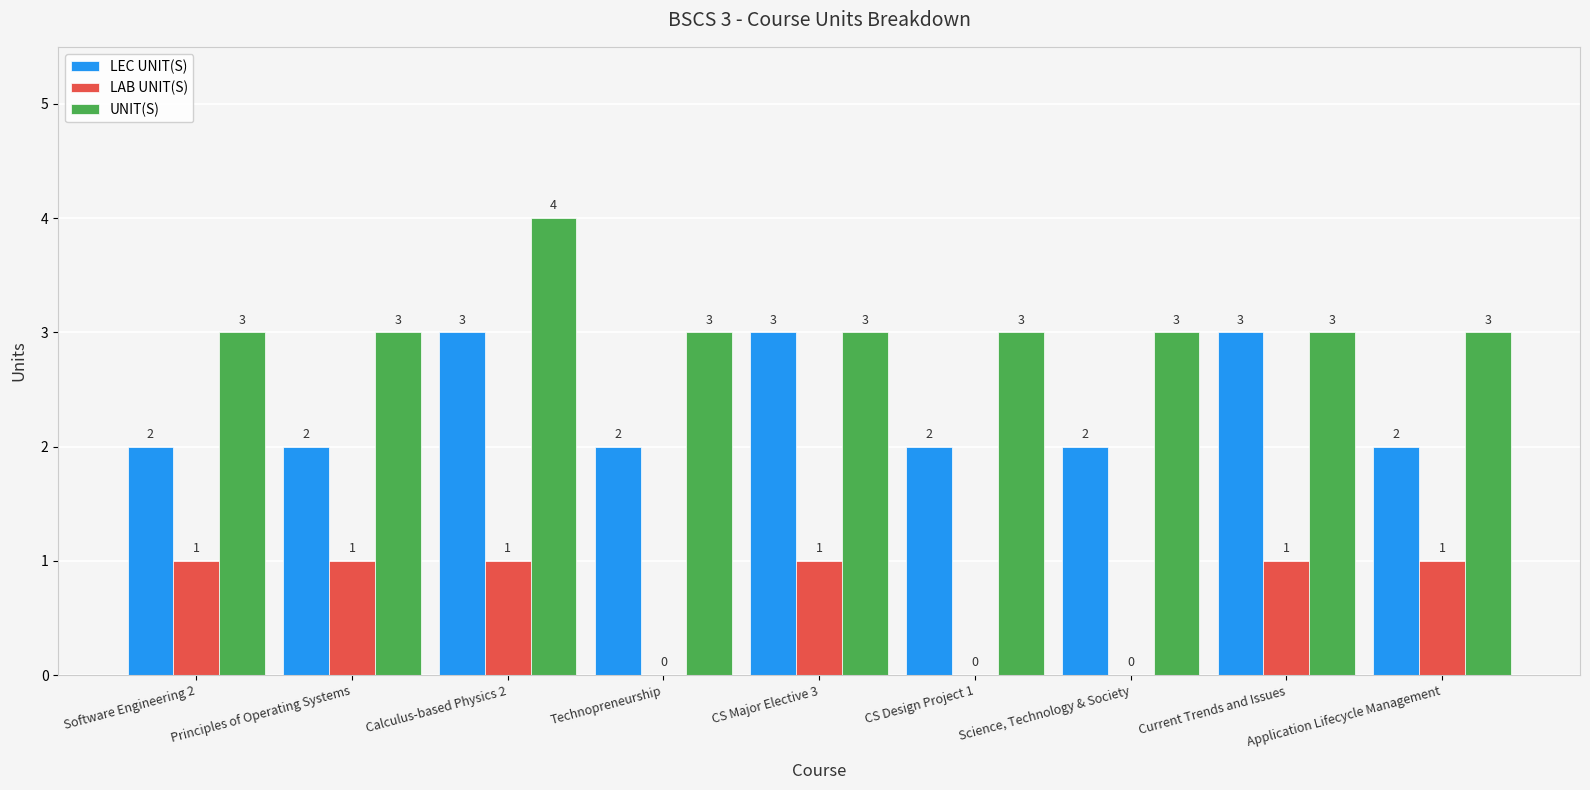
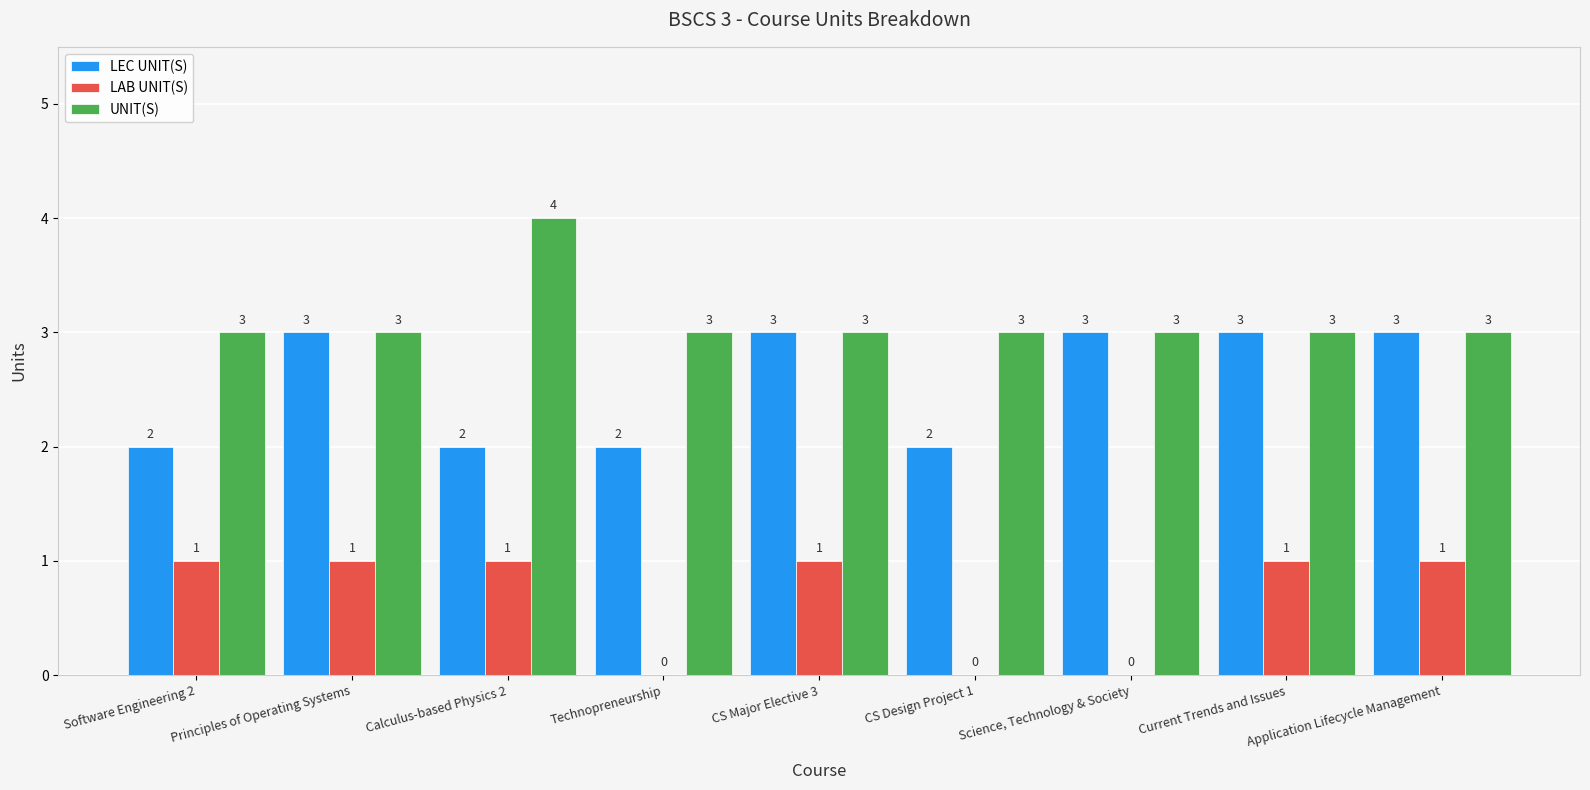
  {
    "LEC UNIT(S)": {
      "Software Engineering 2": 2,
-     "Principles of Operating Systems": 2,
-     "Calculus-based Physics 2": 3,
+     "Principles of Operating Systems": 3,
+     "Calculus-based Physics 2": 2,
      "Technopreneurship": 2,
      "CS Major Elective 3": 3,
      "CS Design Project 1": 2,
-     "Science, Technology & Society": 2,
+     "Science, Technology & Society": 3,
      "Current Trends and Issues": 3,
-     "Application Lifecycle Management": 2
+     "Application Lifecycle Management": 3
    },
    "LAB UNIT(S)": {
      "Software Engineering 2": 1,
      "Principles of Operating Systems": 1,
      "Calculus-based Physics 2": 1,
      "Technopreneurship": 0,
      "CS Major Elective 3": 1,
      "CS Design Project 1": 0,
      "Science, Technology & Society": 0,
      "Current Trends and Issues": 1,
      "Application Lifecycle Management": 1
    },
    "UNIT(S)": {
      "Software Engineering 2": 3,
      "Principles of Operating Systems": 3,
      "Calculus-based Physics 2": 4,
      "Technopreneurship": 3,
      "CS Major Elective 3": 3,
      "CS Design Project 1": 3,
      "Science, Technology & Society": 3,
      "Current Trends and Issues": 3,
      "Application Lifecycle Management": 3
    }
  }
